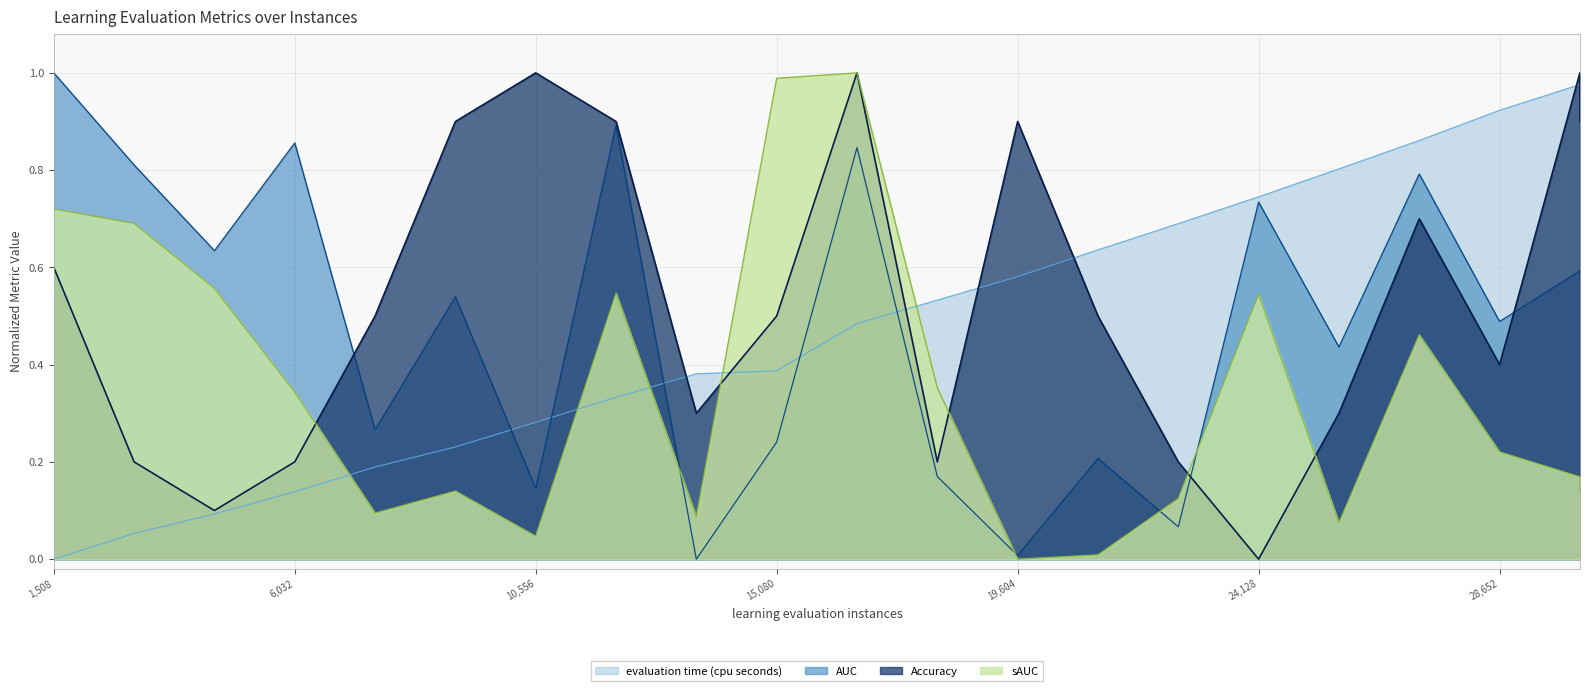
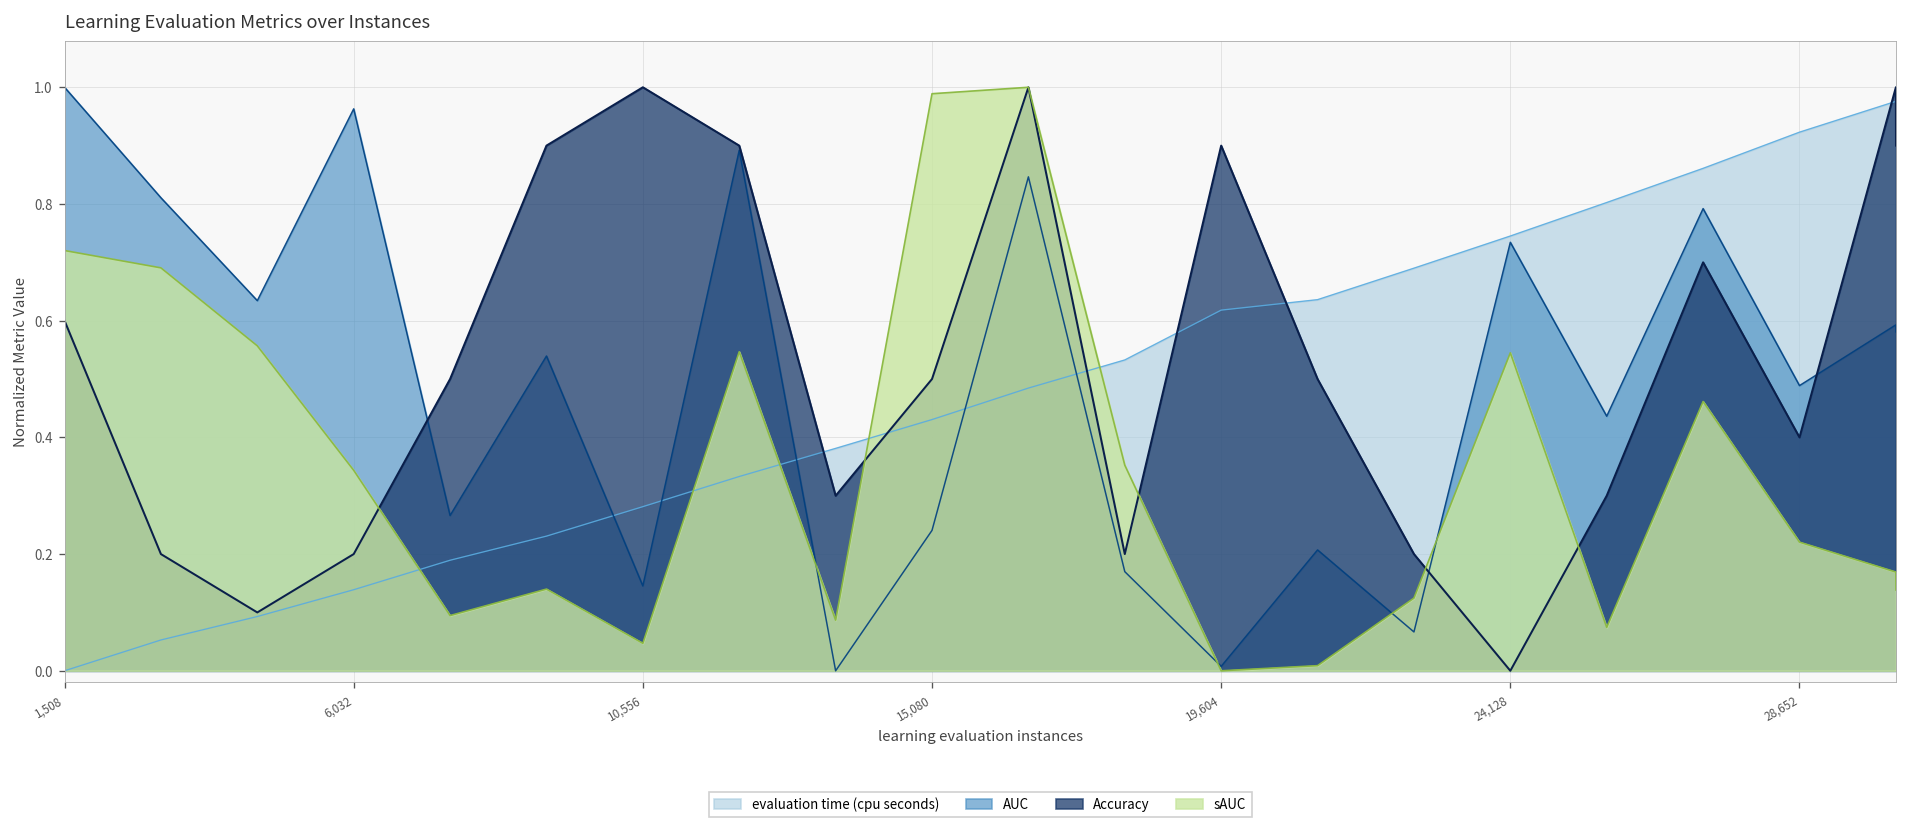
  {
    "evaluation time (cpu seconds)": {
      "1,508": 0.00,
      "6,032": 0.14,
      "10,556": 0.28,
-     "15,080": 0.39,
-     "19,604": 0.58,
+     "15,080": 0.43,
+     "19,604": 0.62,
      "24,128": 0.75,
      "28,652": 0.92
    },
    "AUC": {
      "1,508": 1.00,
-     "6,032": 0.86,
+     "6,032": 0.96,
      "10,556": 0.15,
      "15,080": 0.24,
      "19,604": 0.01,
      "24,128": 0.73,
      "28,652": 0.49
    },
    "Accuracy": {
      "1,508": 0.60,
      "6,032": 0.20,
      "10,556": 1.00,
      "15,080": 0.50,
      "19,604": 0.90,
      "24,128": 0.00,
      "28,652": 0.40
    },
    "sAUC": {
      "1,508": 0.72,
      "6,032": 0.34,
      "10,556": 0.05,
      "15,080": 0.99,
      "19,604": 0.00,
      "24,128": 0.54,
      "28,652": 0.22
    }
  }
